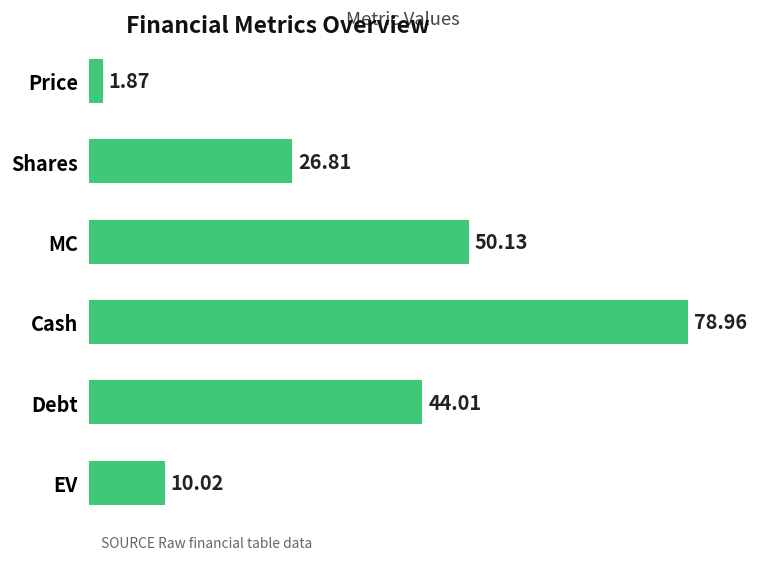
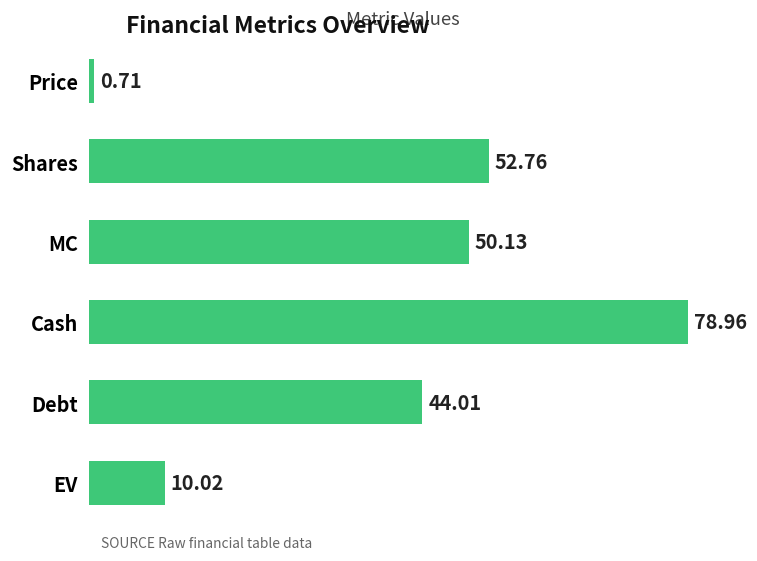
  {
-   "Price": 1.87,
-   "Shares": 26.81,
+   "Price": 0.71,
+   "Shares": 52.76,
    "MC": 50.13,
    "Cash": 78.96,
    "Debt": 44.01,
    "EV": 10.02
  }
